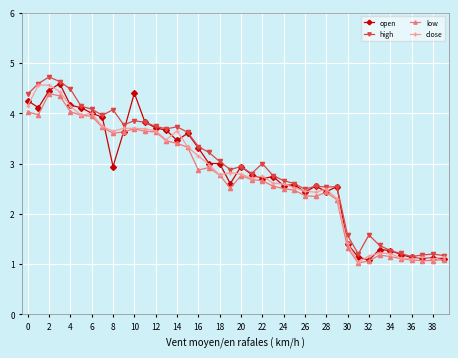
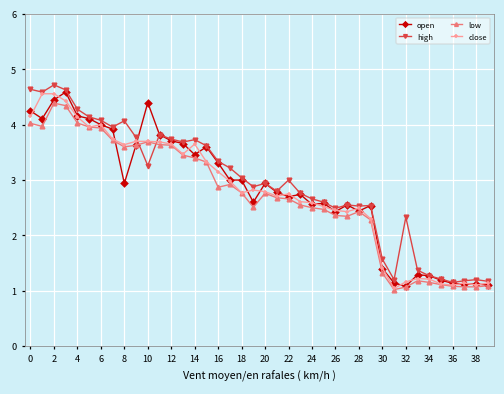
  {
    "open": {
      "0": 4.3,
      "2": 4.5,
      "8": 2.9,
      "10": 4.4,
      "14": 3.5
    },
    "high": {
-     "0": 4.4,
+     "0": 4.6,
      "2": 4.7,
-     "4": 4.5,
+     "4": 4.3,
      "6": 4.1,
      "8": 4.1,
-     "10": 3.9,
+     "10": 3.3,
      "14": 3.7,
      "22": 3.0,
      "24": 2.7,
      "30": 1.6,
-     "32": 1.6,
+     "32": 2.3,
      "38": 1.2
    }
  }
